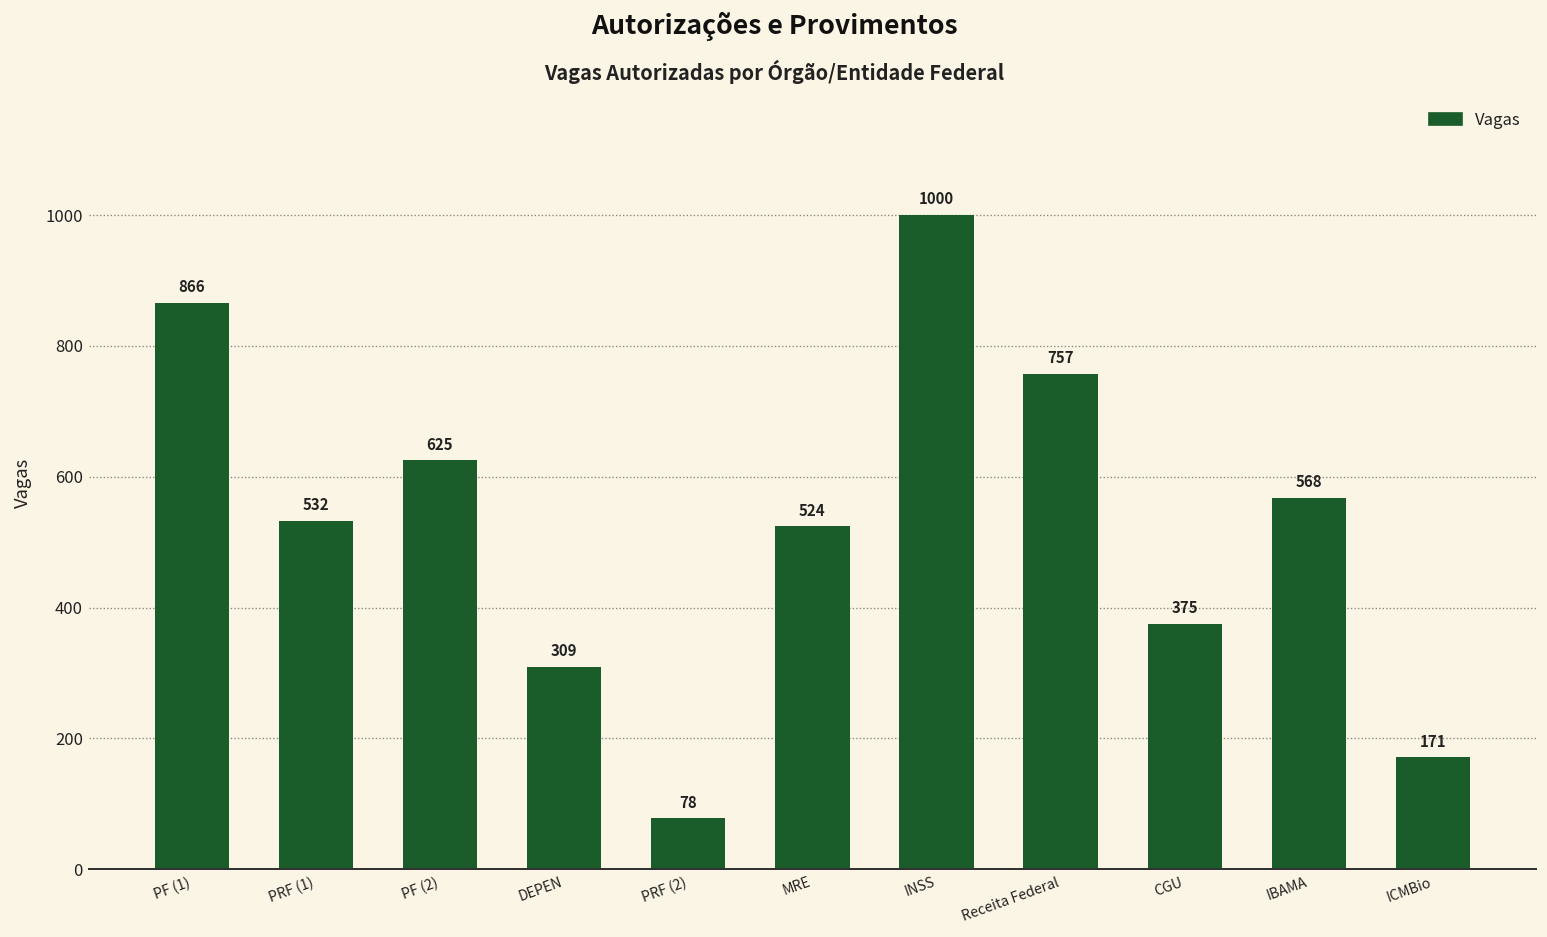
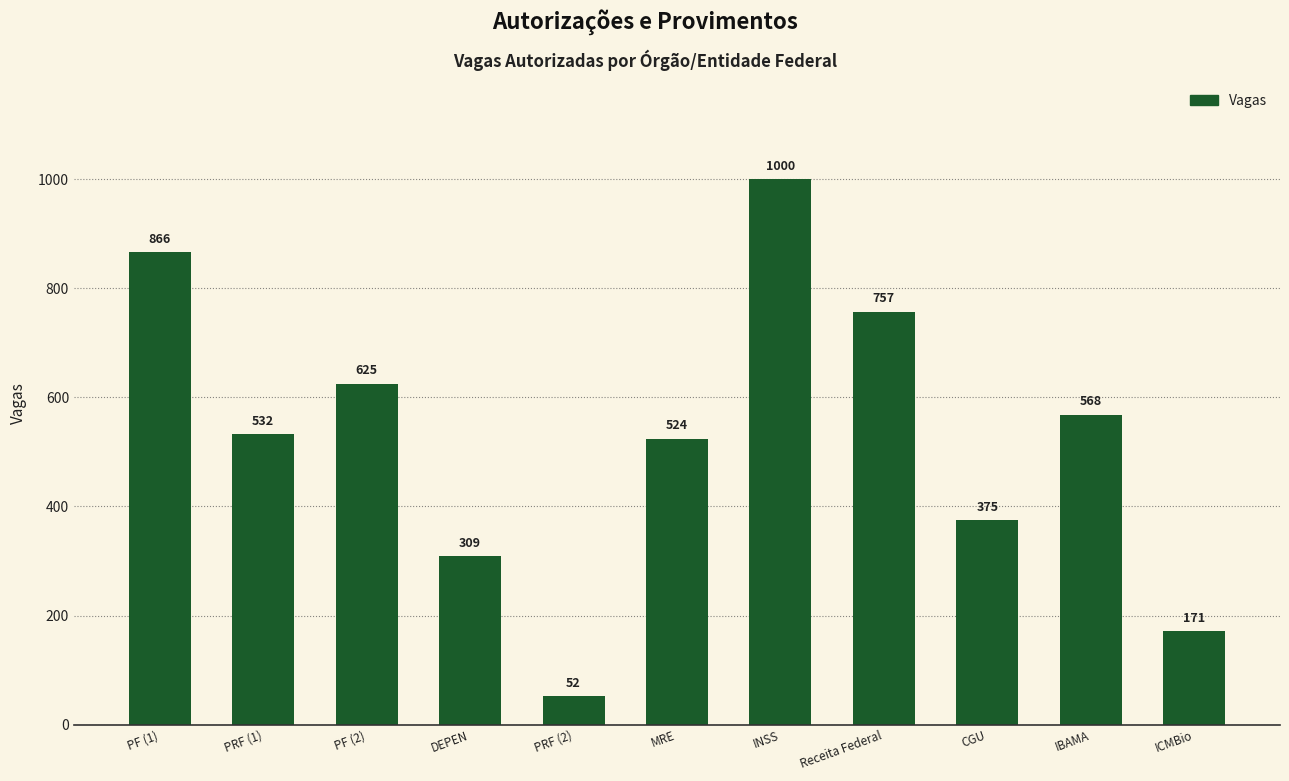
  {
    "PF (1)": 866,
    "PRF (1)": 532,
    "PF (2)": 625,
    "DEPEN": 309,
-   "PRF (2)": 78,
+   "PRF (2)": 52,
    "MRE": 524,
    "INSS": 1000,
    "Receita Federal": 757,
    "CGU": 375,
    "IBAMA": 568,
    "ICMBio": 171
  }
